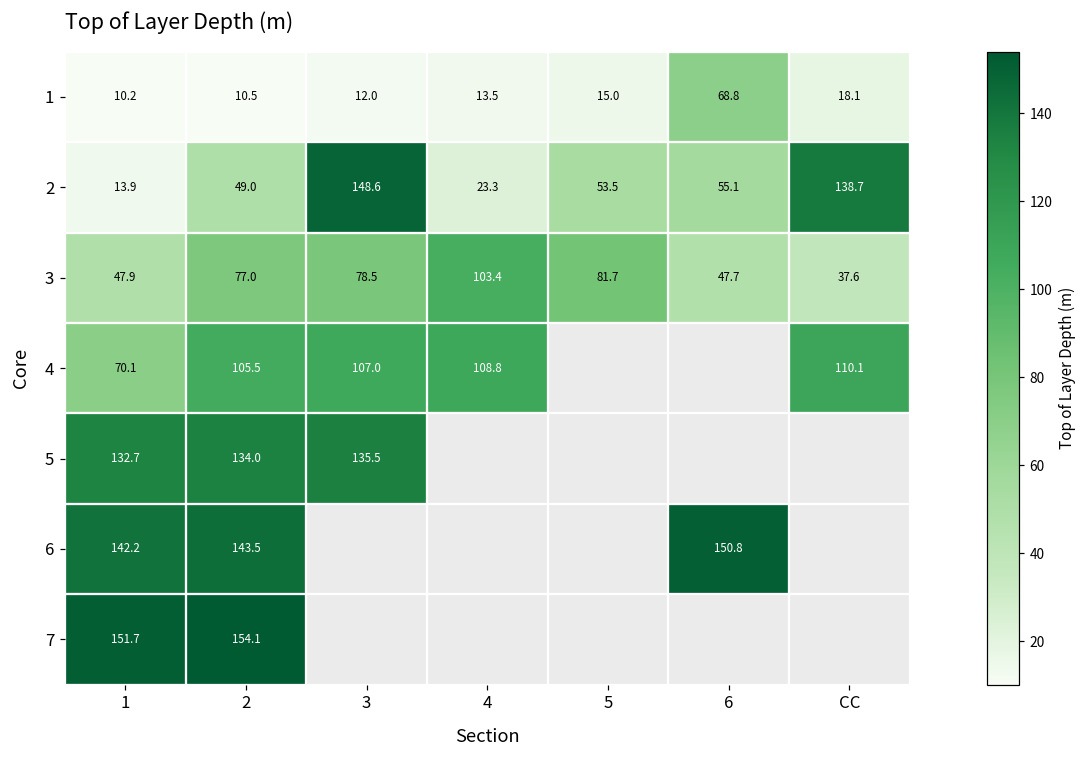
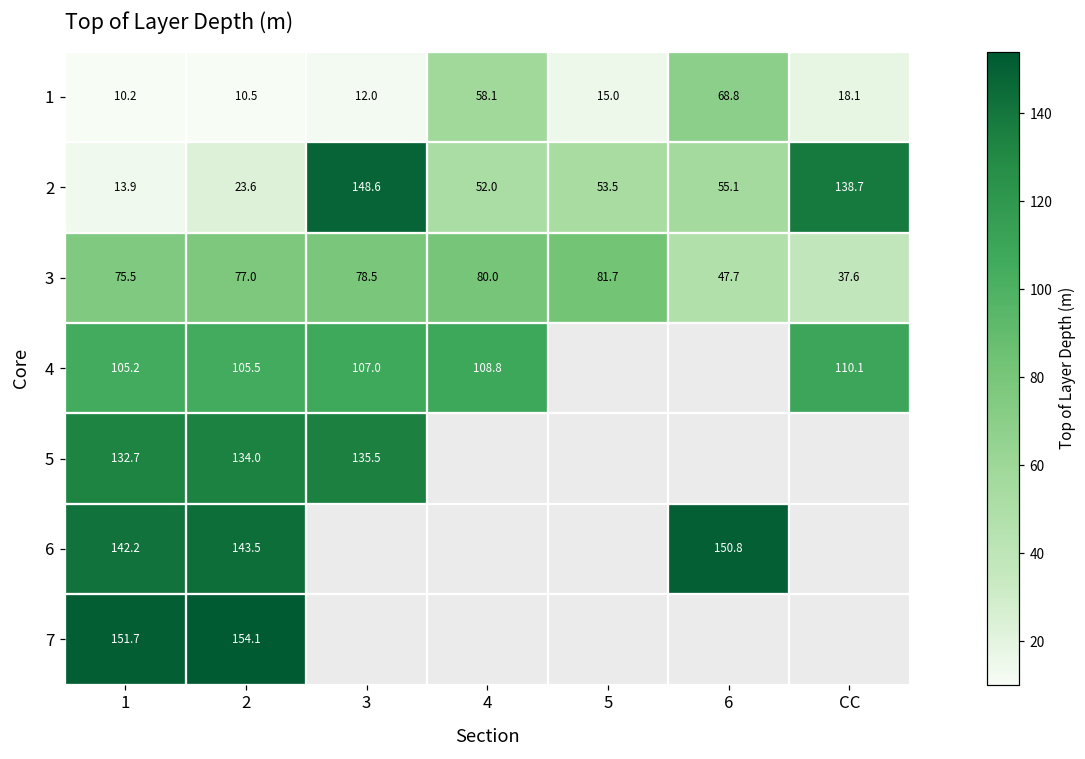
  {
    "1": {
      "1": 10.2,
      "2": 10.5,
      "3": 12.0,
-     "4": 13.5,
+     "4": 58.1,
      "5": 15.0,
      "6": 68.8,
      "CC": 18.1
    },
    "2": {
      "1": 13.9,
-     "2": 49.0,
+     "2": 23.6,
      "3": 148.6,
-     "4": 23.3,
+     "4": 52.0,
      "5": 53.5,
      "6": 55.1,
      "CC": 138.7
    },
    "3": {
-     "1": 47.9,
+     "1": 75.5,
      "2": 77.0,
      "3": 78.5,
-     "4": 103.4,
+     "4": 80.0,
      "5": 81.7,
      "6": 47.7,
      "CC": 37.6
    },
    "4": {
-     "1": 70.1,
+     "1": 105.2,
      "2": 105.5,
      "3": 107.0,
      "4": 108.8,
      "CC": 110.1
    },
    "5": {
      "1": 132.7,
      "2": 134.0,
      "3": 135.5
    },
    "6": {
      "1": 142.2,
      "2": 143.5,
      "6": 150.8
    },
    "7": {
      "1": 151.7,
      "2": 154.1
    }
  }
